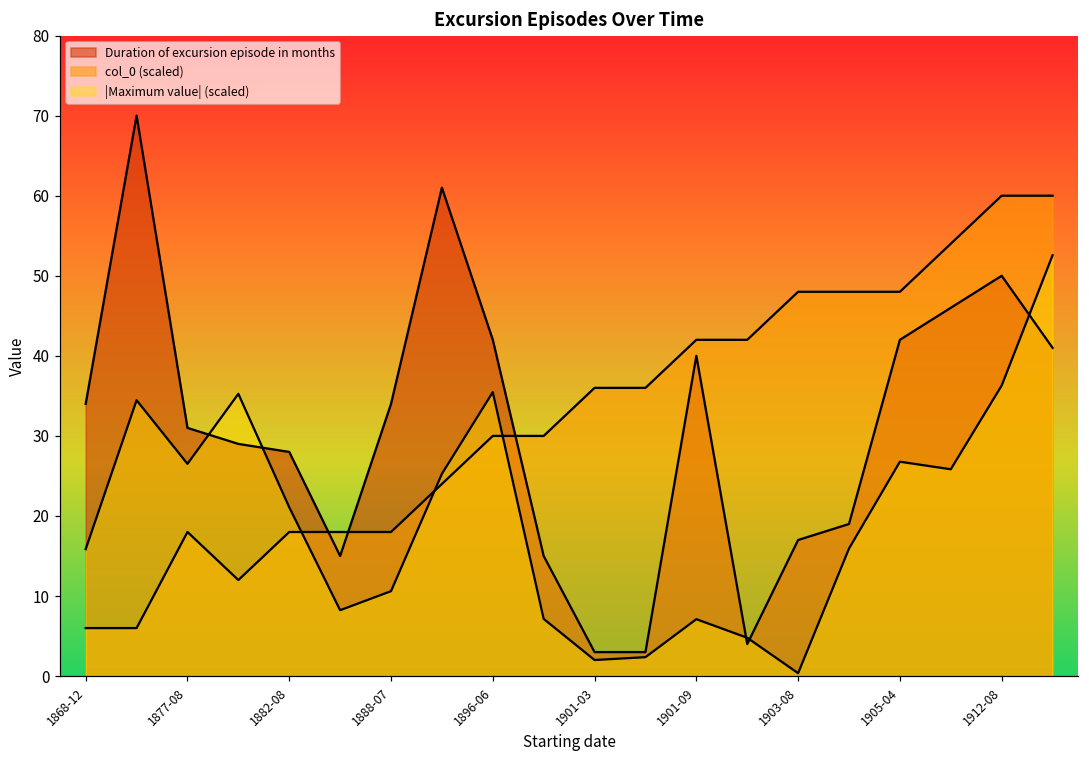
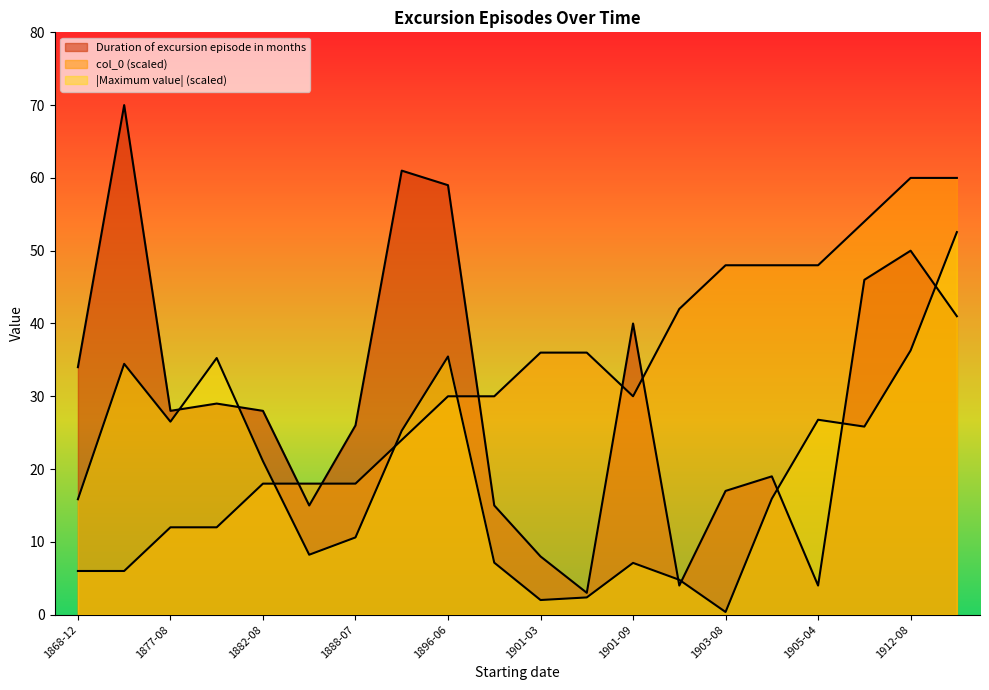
  {
    "Duration of excursion episode in months": {
      "1868-12": 34,
-     "1877-08": 31,
+     "1877-08": 28,
      "1882-08": 28,
-     "1888-07": 34,
-     "1896-06": 42,
-     "1901-03": 3,
+     "1888-07": 26,
+     "1896-06": 59,
+     "1901-03": 8,
      "1901-09": 40,
      "1903-08": 17,
-     "1905-04": 42,
+     "1905-04": 4,
      "1912-08": 50
    },
    "col_0 (scaled)": {
      "1868-12": 6,
-     "1877-08": 18,
+     "1877-08": 12,
      "1882-08": 18,
      "1888-07": 18,
      "1896-06": 30,
      "1901-03": 36,
-     "1901-09": 42,
+     "1901-09": 30,
      "1903-08": 48,
      "1905-04": 48,
      "1912-08": 60
    },
    "|Maximum value| (scaled)": {
      "1868-12": 16,
      "1877-08": 27,
      "1882-08": 21,
      "1888-07": 11,
      "1896-06": 35,
      "1901-03": 2,
      "1901-09": 7,
      "1903-08": 0,
      "1905-04": 27,
      "1912-08": 36
    }
  }
